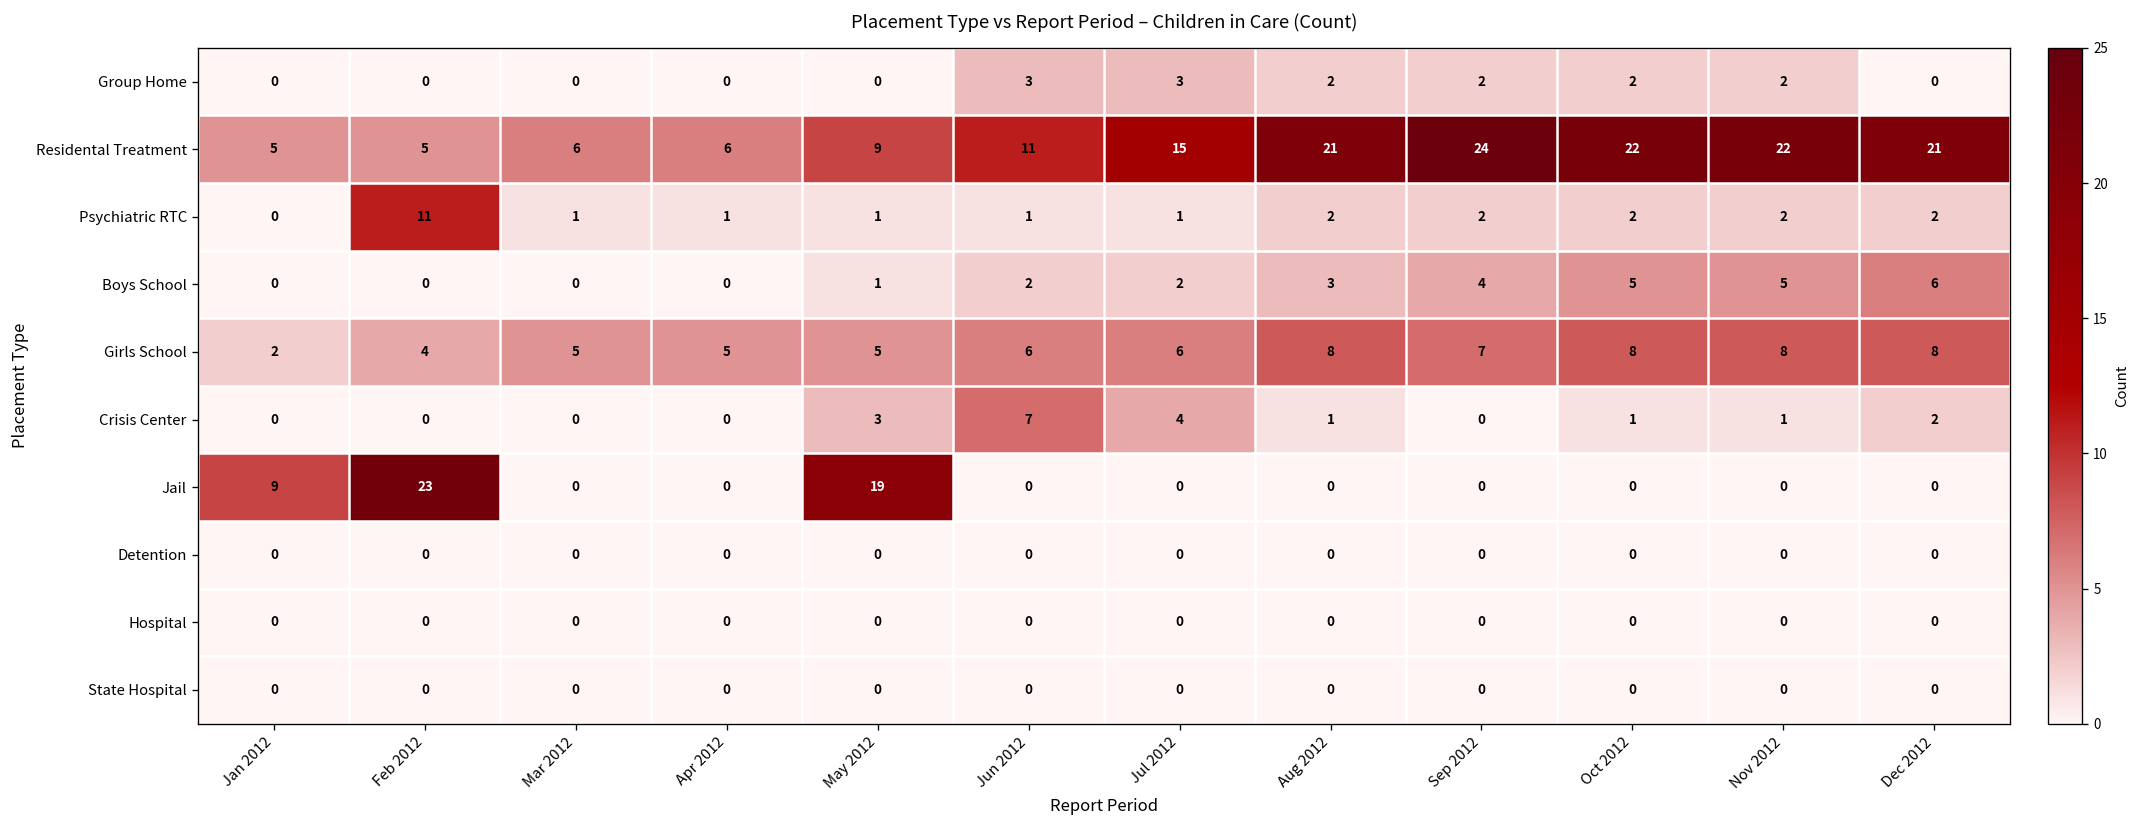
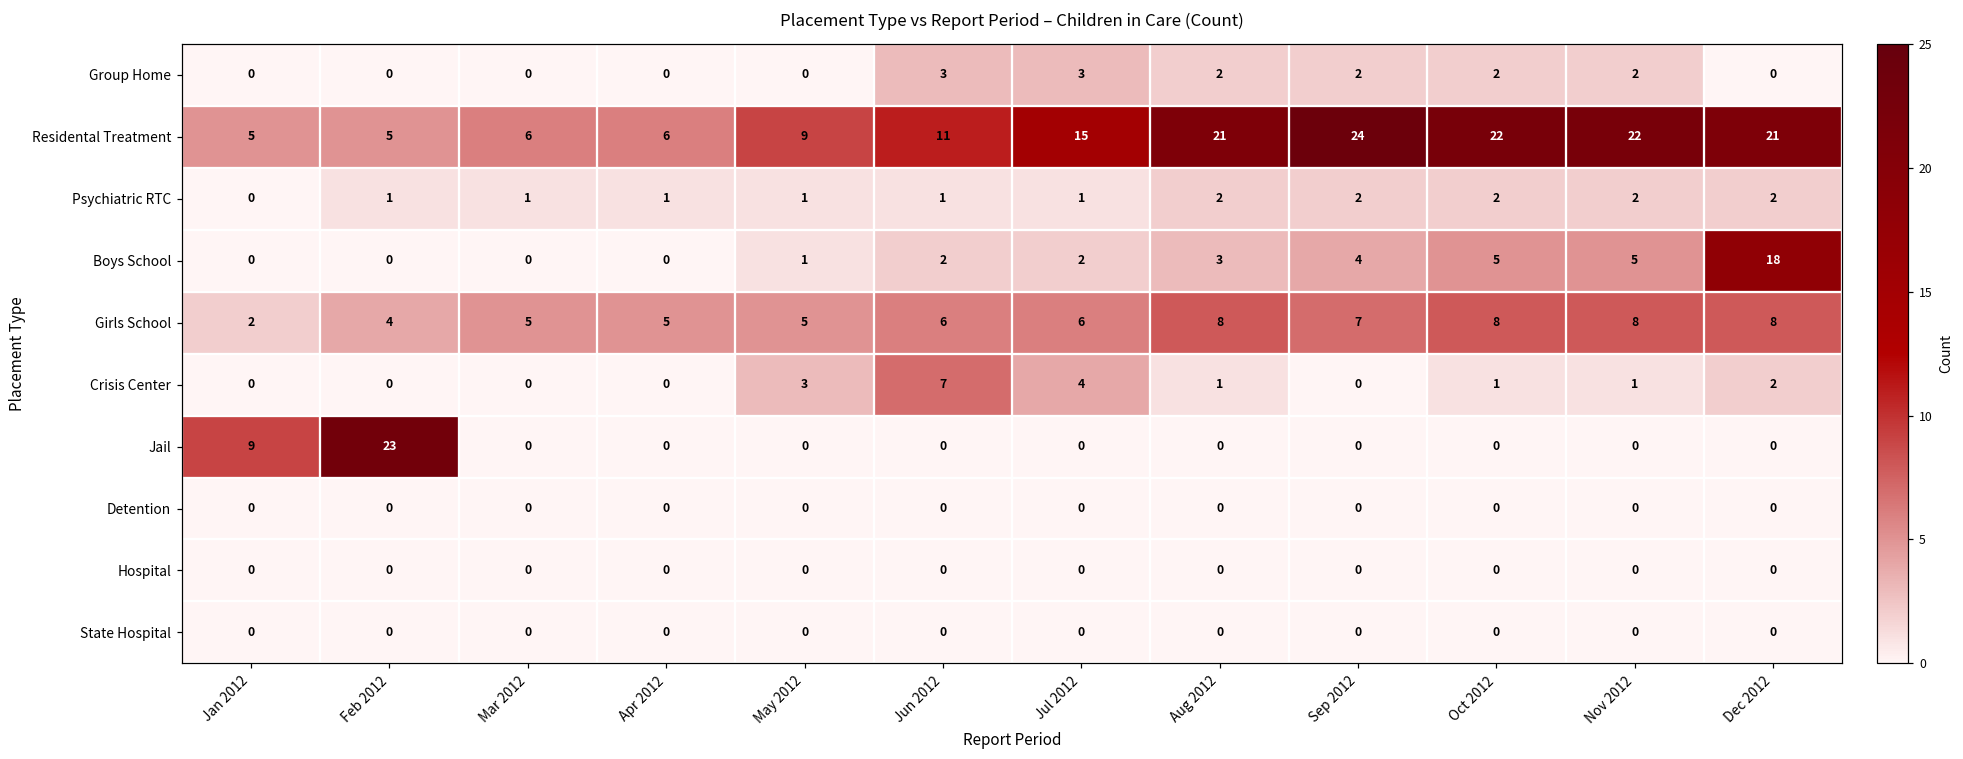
  {
    "Group Home": {
      "Jan 2012": 0,
      "Feb 2012": 0,
      "Mar 2012": 0,
      "Apr 2012": 0,
      "May 2012": 0,
      "Jun 2012": 3,
      "Jul 2012": 3,
      "Aug 2012": 2,
      "Sep 2012": 2,
      "Oct 2012": 2,
      "Nov 2012": 2,
      "Dec 2012": 0
    },
    "Residental Treatment": {
      "Jan 2012": 5,
      "Feb 2012": 5,
      "Mar 2012": 6,
      "Apr 2012": 6,
      "May 2012": 9,
      "Jun 2012": 11,
      "Jul 2012": 15,
      "Aug 2012": 21,
      "Sep 2012": 24,
      "Oct 2012": 22,
      "Nov 2012": 22,
      "Dec 2012": 21
    },
    "Psychiatric RTC": {
      "Jan 2012": 0,
-     "Feb 2012": 11,
+     "Feb 2012": 1,
      "Mar 2012": 1,
      "Apr 2012": 1,
      "May 2012": 1,
      "Jun 2012": 1,
      "Jul 2012": 1,
      "Aug 2012": 2,
      "Sep 2012": 2,
      "Oct 2012": 2,
      "Nov 2012": 2,
      "Dec 2012": 2
    },
    "Boys School": {
      "Jan 2012": 0,
      "Feb 2012": 0,
      "Mar 2012": 0,
      "Apr 2012": 0,
      "May 2012": 1,
      "Jun 2012": 2,
      "Jul 2012": 2,
      "Aug 2012": 3,
      "Sep 2012": 4,
      "Oct 2012": 5,
      "Nov 2012": 5,
-     "Dec 2012": 6
+     "Dec 2012": 18
    },
    "Girls School": {
      "Jan 2012": 2,
      "Feb 2012": 4,
      "Mar 2012": 5,
      "Apr 2012": 5,
      "May 2012": 5,
      "Jun 2012": 6,
      "Jul 2012": 6,
      "Aug 2012": 8,
      "Sep 2012": 7,
      "Oct 2012": 8,
      "Nov 2012": 8,
      "Dec 2012": 8
    },
    "Crisis Center": {
      "Jan 2012": 0,
      "Feb 2012": 0,
      "Mar 2012": 0,
      "Apr 2012": 0,
      "May 2012": 3,
      "Jun 2012": 7,
      "Jul 2012": 4,
      "Aug 2012": 1,
      "Sep 2012": 0,
      "Oct 2012": 1,
      "Nov 2012": 1,
      "Dec 2012": 2
    },
    "Jail": {
      "Jan 2012": 9,
      "Feb 2012": 23,
      "Mar 2012": 0,
      "Apr 2012": 0,
-     "May 2012": 19,
+     "May 2012": 0,
      "Jun 2012": 0,
      "Jul 2012": 0,
      "Aug 2012": 0,
      "Sep 2012": 0,
      "Oct 2012": 0,
      "Nov 2012": 0,
      "Dec 2012": 0
    },
    "Detention": {
      "Jan 2012": 0,
      "Feb 2012": 0,
      "Mar 2012": 0,
      "Apr 2012": 0,
      "May 2012": 0,
      "Jun 2012": 0,
      "Jul 2012": 0,
      "Aug 2012": 0,
      "Sep 2012": 0,
      "Oct 2012": 0,
      "Nov 2012": 0,
      "Dec 2012": 0
    },
    "Hospital": {
      "Jan 2012": 0,
      "Feb 2012": 0,
      "Mar 2012": 0,
      "Apr 2012": 0,
      "May 2012": 0,
      "Jun 2012": 0,
      "Jul 2012": 0,
      "Aug 2012": 0,
      "Sep 2012": 0,
      "Oct 2012": 0,
      "Nov 2012": 0,
      "Dec 2012": 0
    },
    "State Hospital": {
      "Jan 2012": 0,
      "Feb 2012": 0,
      "Mar 2012": 0,
      "Apr 2012": 0,
      "May 2012": 0,
      "Jun 2012": 0,
      "Jul 2012": 0,
      "Aug 2012": 0,
      "Sep 2012": 0,
      "Oct 2012": 0,
      "Nov 2012": 0,
      "Dec 2012": 0
    }
  }
